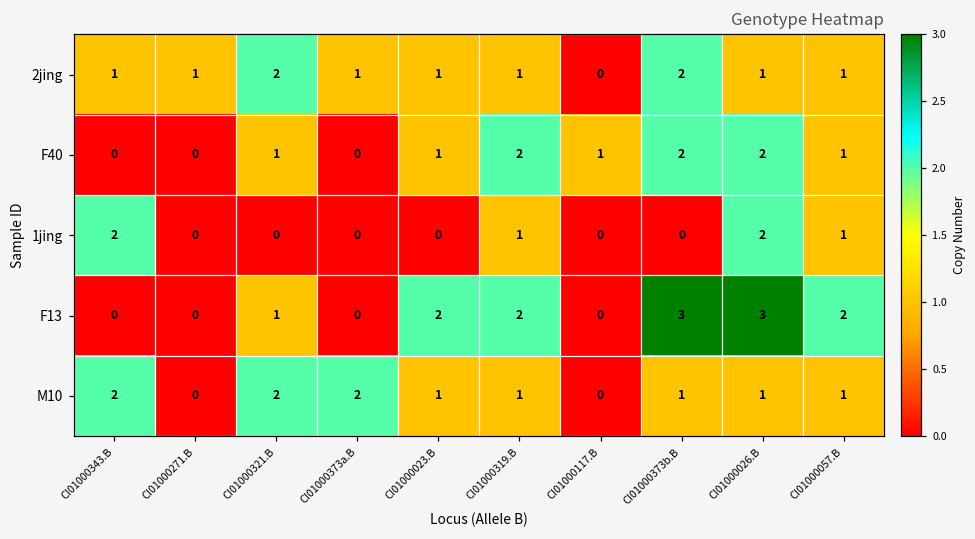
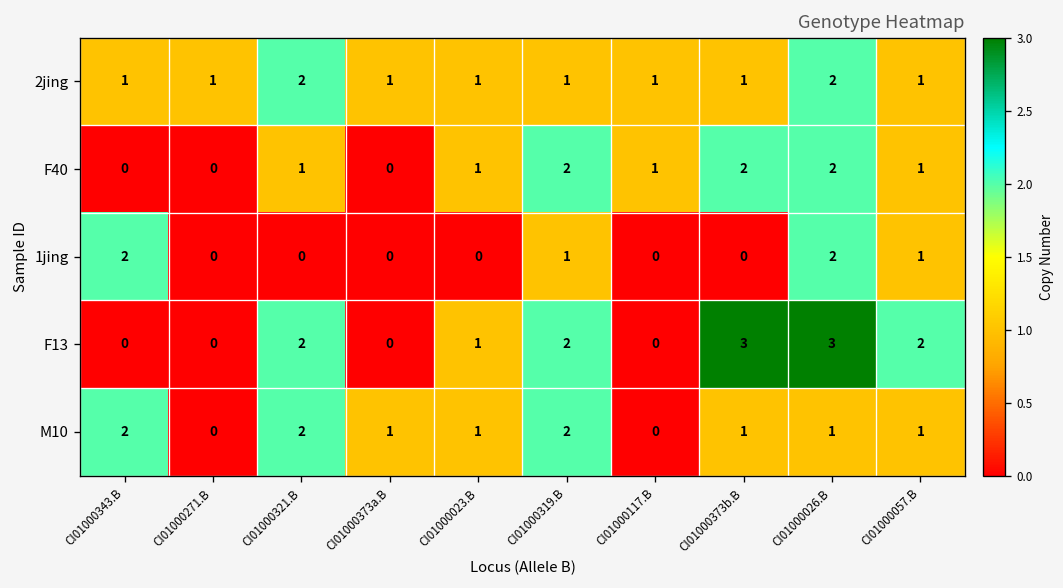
  {
    "2jing": {
      "CI01000343.B": 1,
      "CI01000271.B": 1,
      "CI01000321.B": 2,
      "CI01000373a.B": 1,
      "CI01000023.B": 1,
      "CI01000319.B": 1,
-     "CI01000117.B": 0,
-     "CI01000373b.B": 2,
-     "CI01000026.B": 1,
+     "CI01000117.B": 1,
+     "CI01000373b.B": 1,
+     "CI01000026.B": 2,
      "CI01000057.B": 1
    },
    "F40": {
      "CI01000343.B": 0,
      "CI01000271.B": 0,
      "CI01000321.B": 1,
      "CI01000373a.B": 0,
      "CI01000023.B": 1,
      "CI01000319.B": 2,
      "CI01000117.B": 1,
      "CI01000373b.B": 2,
      "CI01000026.B": 2,
      "CI01000057.B": 1
    },
    "1jing": {
      "CI01000343.B": 2,
      "CI01000271.B": 0,
      "CI01000321.B": 0,
      "CI01000373a.B": 0,
      "CI01000023.B": 0,
      "CI01000319.B": 1,
      "CI01000117.B": 0,
      "CI01000373b.B": 0,
      "CI01000026.B": 2,
      "CI01000057.B": 1
    },
    "F13": {
      "CI01000343.B": 0,
      "CI01000271.B": 0,
-     "CI01000321.B": 1,
+     "CI01000321.B": 2,
      "CI01000373a.B": 0,
-     "CI01000023.B": 2,
+     "CI01000023.B": 1,
      "CI01000319.B": 2,
      "CI01000117.B": 0,
      "CI01000373b.B": 3,
      "CI01000026.B": 3,
      "CI01000057.B": 2
    },
    "M10": {
      "CI01000343.B": 2,
      "CI01000271.B": 0,
      "CI01000321.B": 2,
-     "CI01000373a.B": 2,
+     "CI01000373a.B": 1,
      "CI01000023.B": 1,
-     "CI01000319.B": 1,
+     "CI01000319.B": 2,
      "CI01000117.B": 0,
      "CI01000373b.B": 1,
      "CI01000026.B": 1,
      "CI01000057.B": 1
    }
  }
